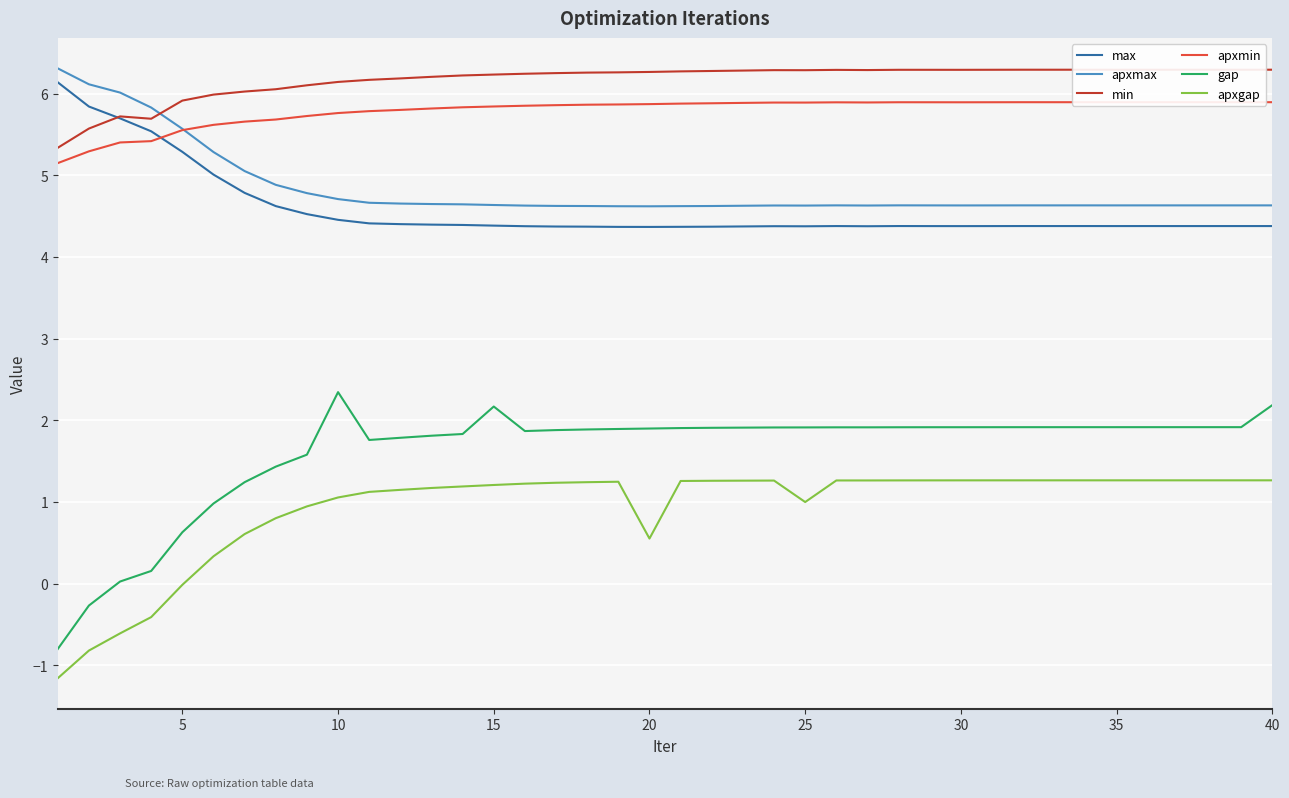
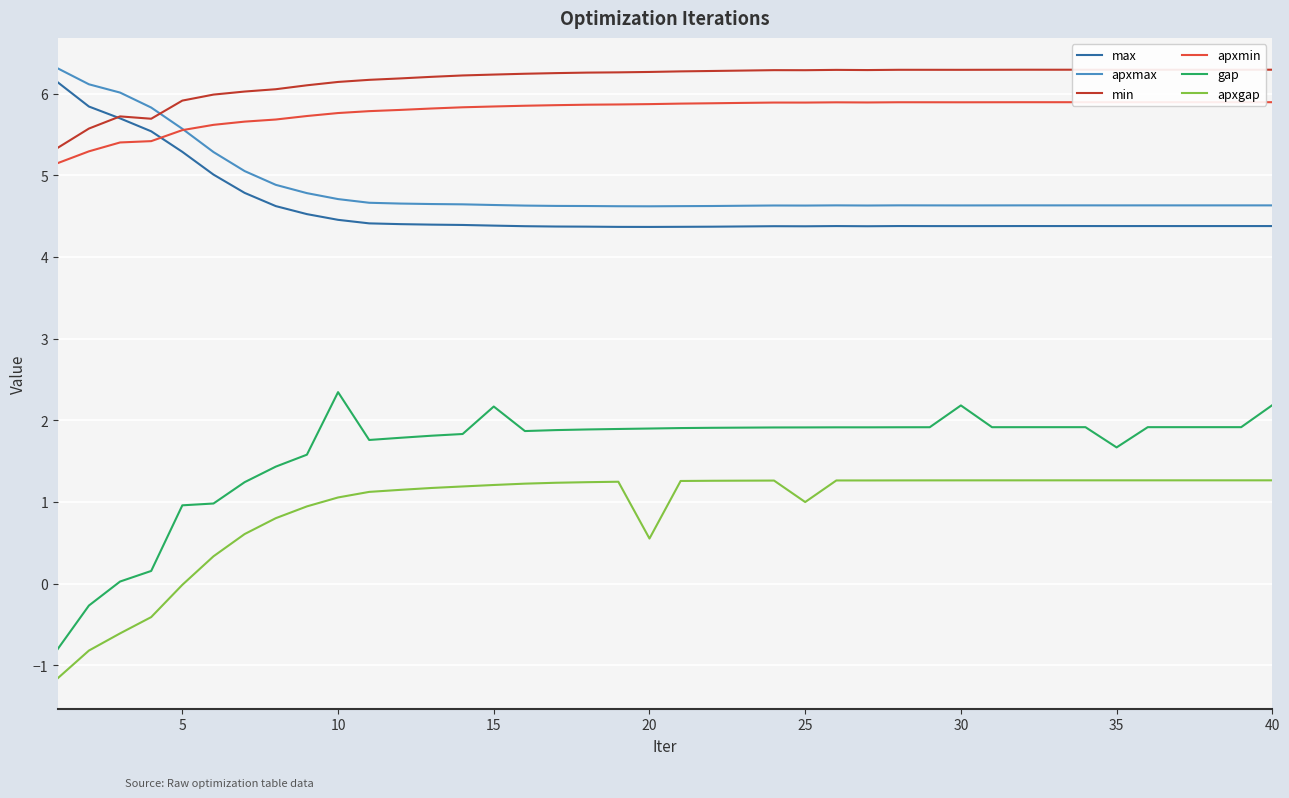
  {
    "gap": {
-     "5": 0.6,
+     "5": 1.0,
      "10": 2.3,
      "15": 2.2,
      "20": 1.9,
      "25": 1.9,
-     "30": 1.9,
-     "35": 1.9,
+     "30": 2.2,
+     "35": 1.7,
      "40": 2.2
    },
    "apxgap": {
      "5": 0.0,
      "10": 1.1,
      "15": 1.2,
      "20": 0.6,
      "25": 1.0,
      "30": 1.3,
      "35": 1.3,
      "40": 1.3
    }
  }
